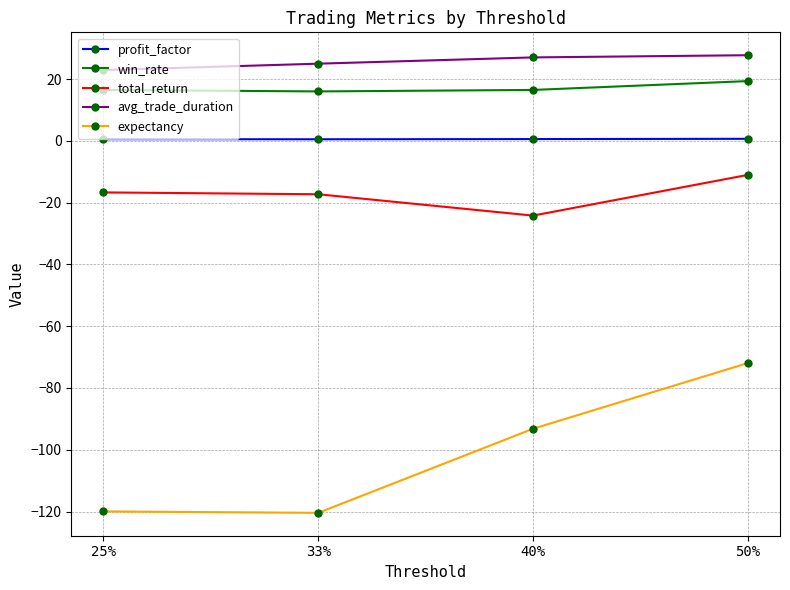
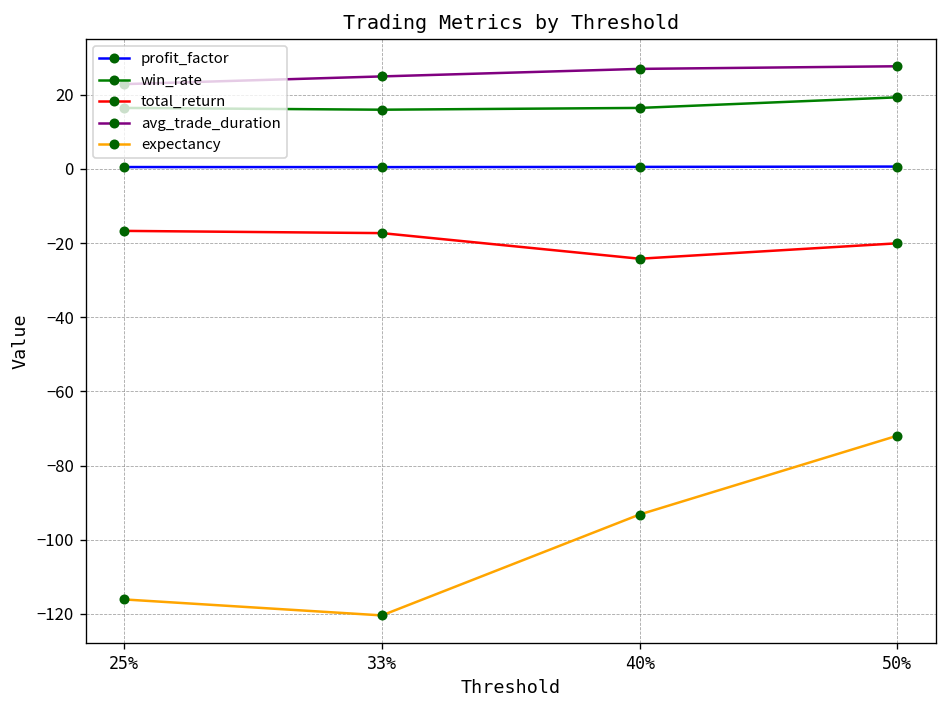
  {
    "profit_factor": {
      "25%": 1,
      "33%": 1,
      "40%": 1,
      "50%": 1
    },
    "win_rate": {
      "33%": 16,
      "40%": 16,
      "50%": 19
    },
    "total_return": {
      "25%": -17,
      "33%": -17,
      "40%": -24,
-     "50%": -11
+     "50%": -20
    },
    "avg_trade_duration": {
      "33%": 25,
      "40%": 27,
      "50%": 28
    },
    "expectancy": {
-     "25%": -120,
+     "25%": -116,
      "33%": -120,
      "40%": -93,
      "50%": -72
    }
  }
